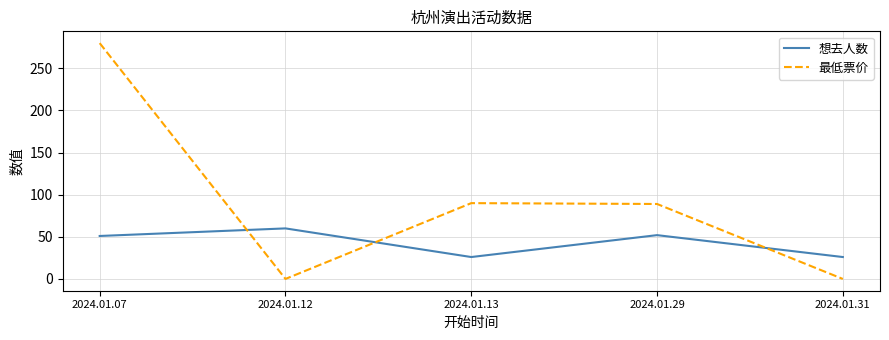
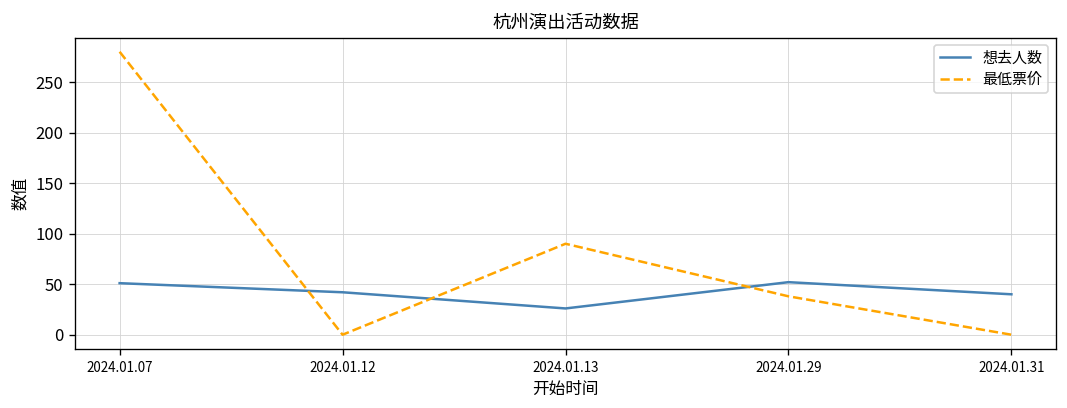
  {
    "想去人数": {
      "2024.01.07": 50,
-     "2024.01.12": 60,
+     "2024.01.12": 40,
      "2024.01.13": 30,
      "2024.01.29": 50,
-     "2024.01.31": 30
+     "2024.01.31": 40
    },
    "最低票价": {
      "2024.01.07": 280,
      "2024.01.12": 0,
      "2024.01.13": 90,
-     "2024.01.29": 90,
+     "2024.01.29": 40,
      "2024.01.31": 0
    }
  }
